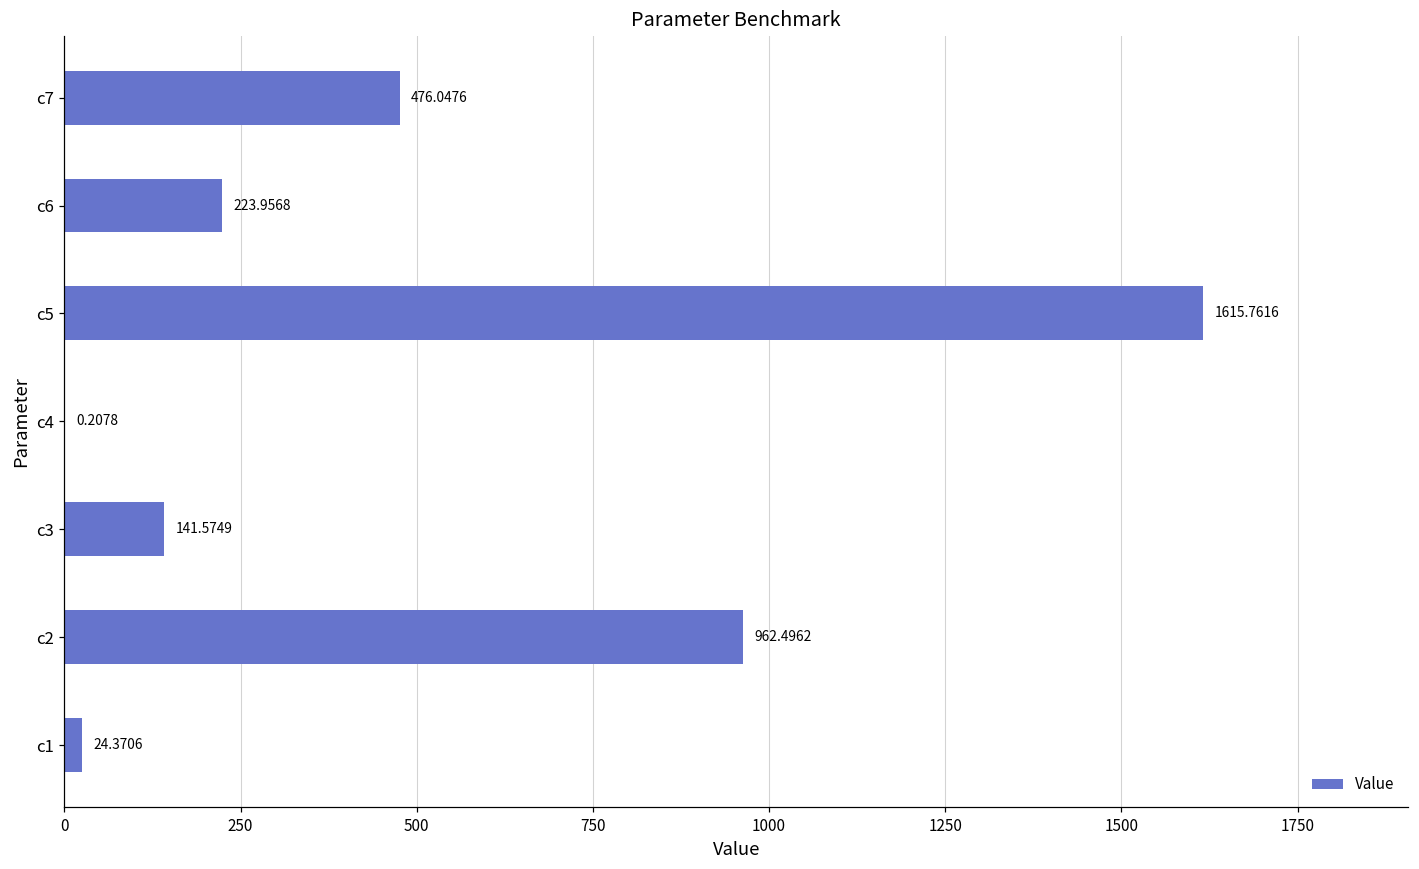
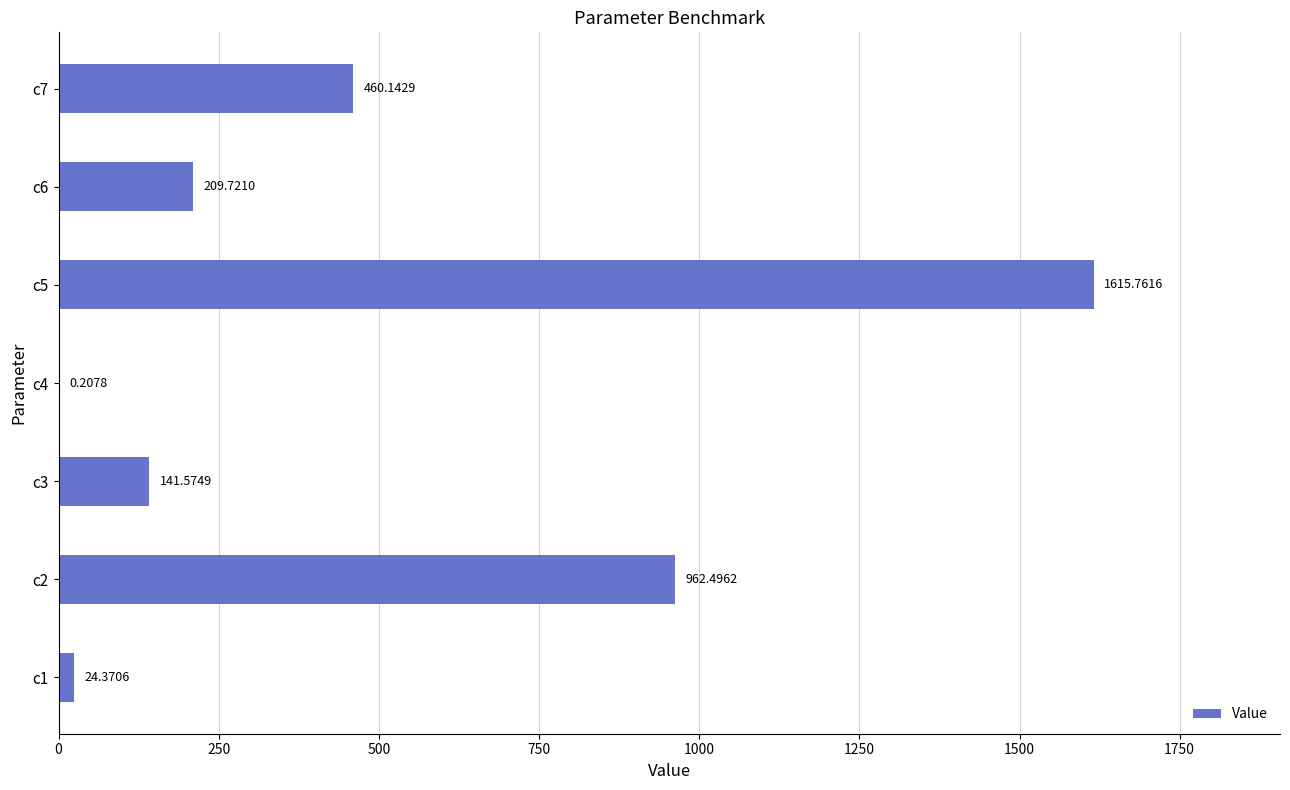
  {
-   "c7": 476.0476,
-   "c6": 223.9568,
+   "c7": 460.1429,
+   "c6": 209.7210,
    "c5": 1615.7616,
    "c4": 0.2078,
    "c3": 141.5749,
    "c2": 962.4962,
    "c1": 24.3706
  }
